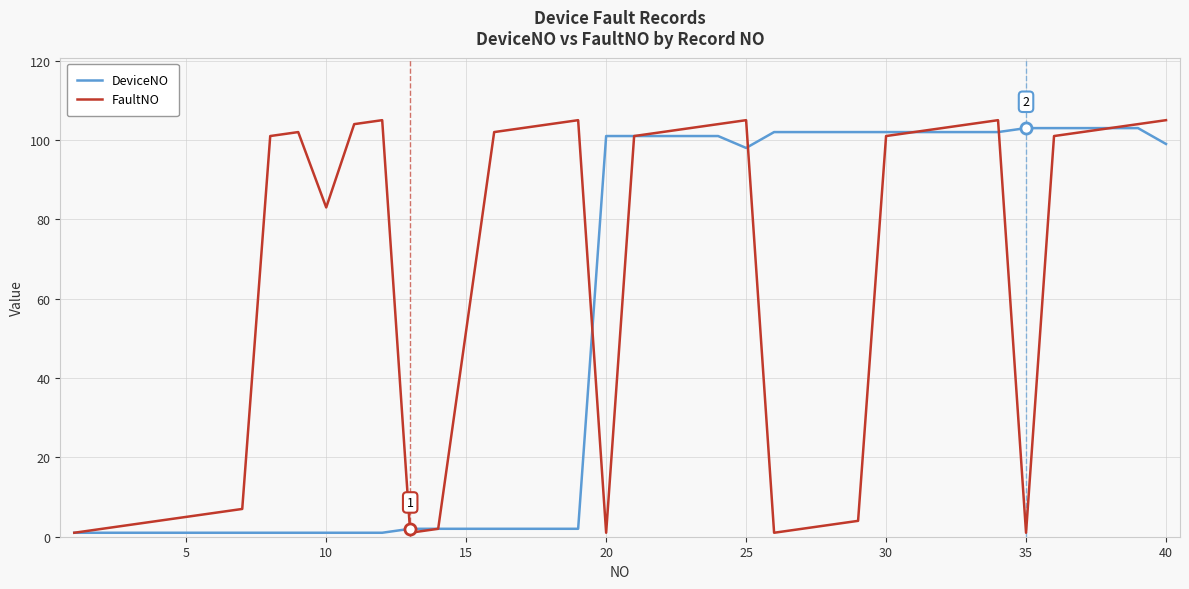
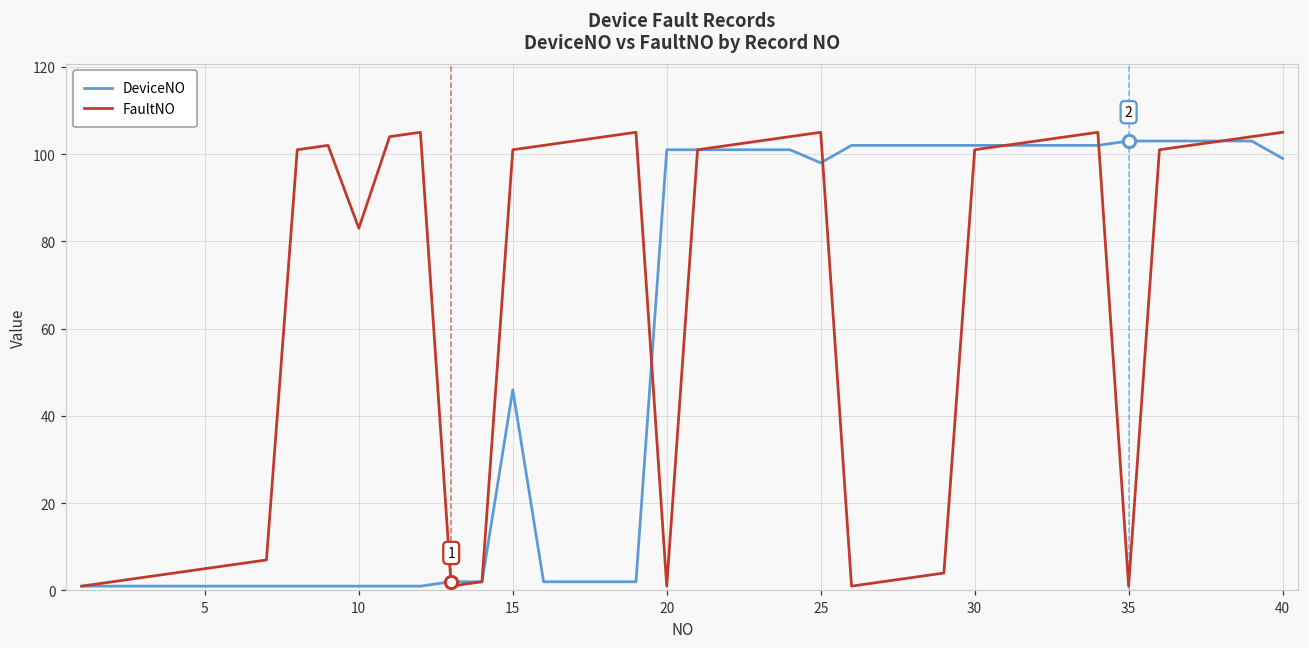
  {
    "DeviceNO": {
      "5": 1,
      "10": 1,
-     "15": 2,
+     "15": 46,
      "20": 101,
      "25": 98,
      "30": 102,
      "40": 99
    },
    "FaultNO": {
      "5": 5,
      "10": 83,
-     "15": 52,
+     "15": 101,
      "20": 1,
      "25": 105,
      "30": 101,
      "35": 1,
      "40": 105
    }
  }
